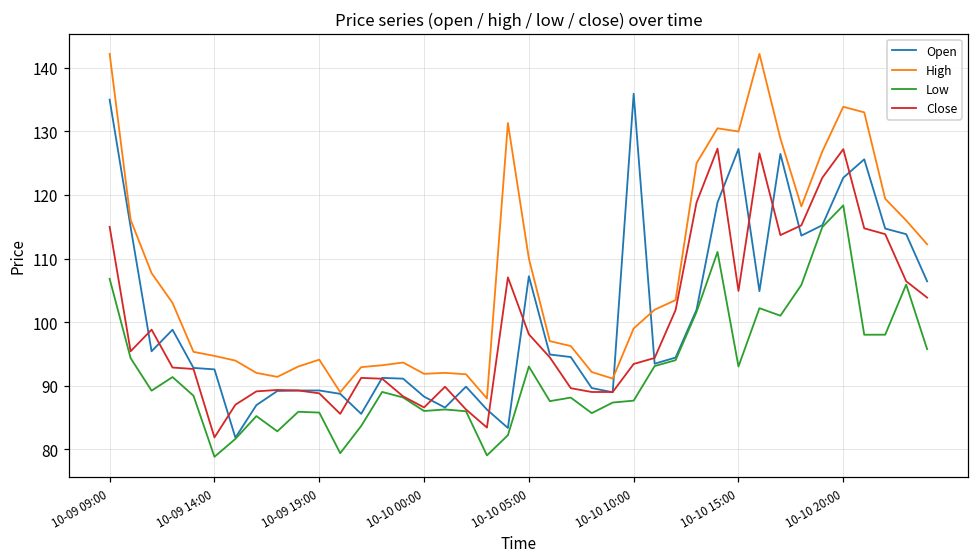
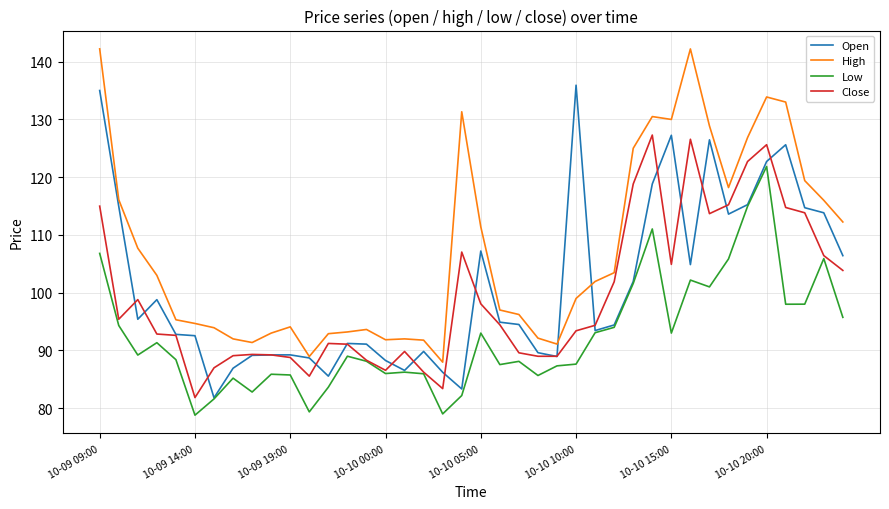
  {
    "Open": {
      "10-09 09:00": 135,
      "10-09 14:00": 93,
      "10-09 19:00": 89,
      "10-10 00:00": 88,
      "10-10 05:00": 107,
      "10-10 10:00": 136,
      "10-10 15:00": 127,
      "10-10 20:00": 123
    },
    "High": {
      "10-09 09:00": 142,
      "10-09 14:00": 95,
      "10-09 19:00": 94,
      "10-10 00:00": 92,
-     "10-10 05:00": 110,
+     "10-10 05:00": 111,
      "10-10 10:00": 99,
      "10-10 15:00": 130,
      "10-10 20:00": 134
    },
    "Low": {
      "10-09 09:00": 107,
      "10-09 14:00": 79,
      "10-09 19:00": 86,
      "10-10 00:00": 86,
      "10-10 05:00": 93,
      "10-10 10:00": 88,
      "10-10 15:00": 93,
-     "10-10 20:00": 118
+     "10-10 20:00": 122
    },
    "Close": {
      "10-09 09:00": 115,
      "10-09 14:00": 82,
      "10-09 19:00": 89,
      "10-10 00:00": 87,
      "10-10 05:00": 98,
      "10-10 10:00": 93,
      "10-10 15:00": 105,
-     "10-10 20:00": 127
+     "10-10 20:00": 126
    }
  }
